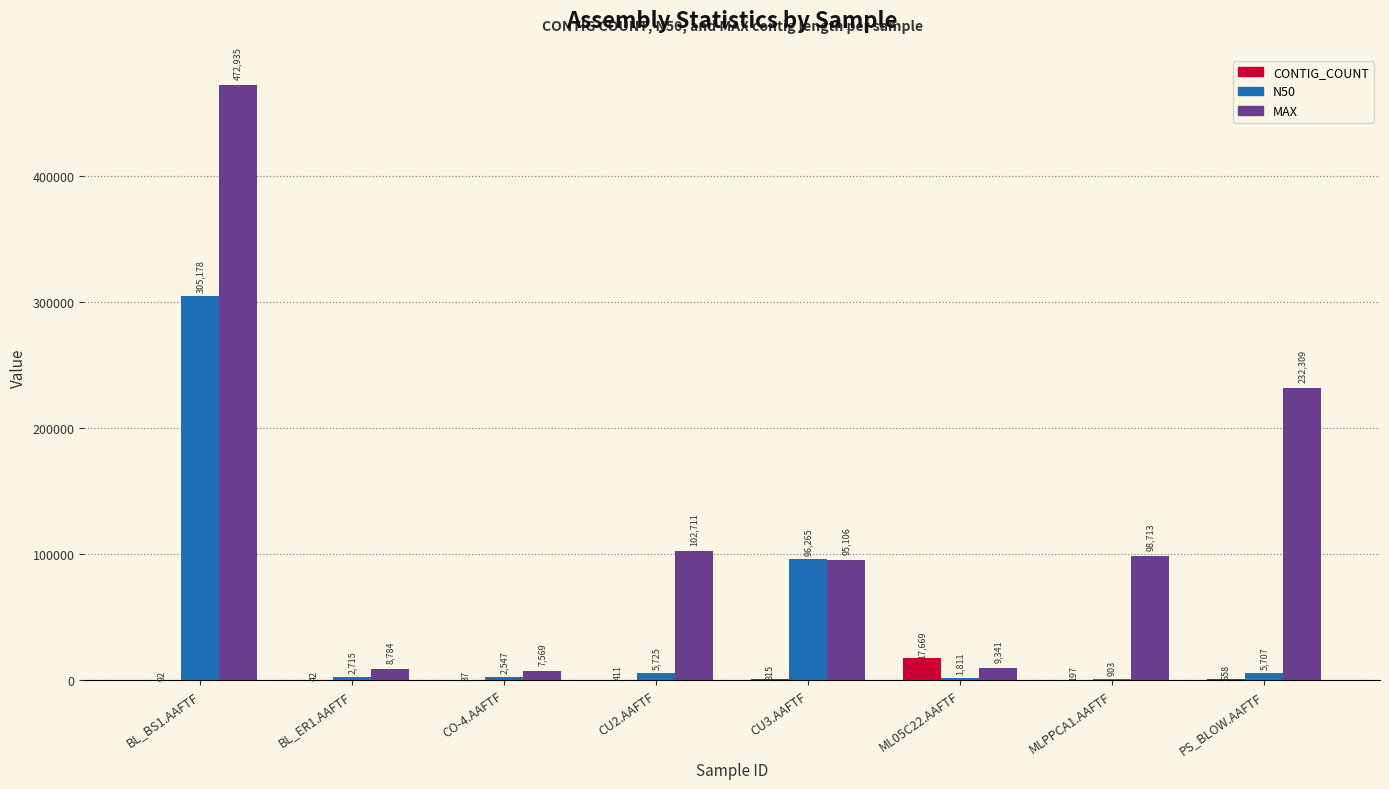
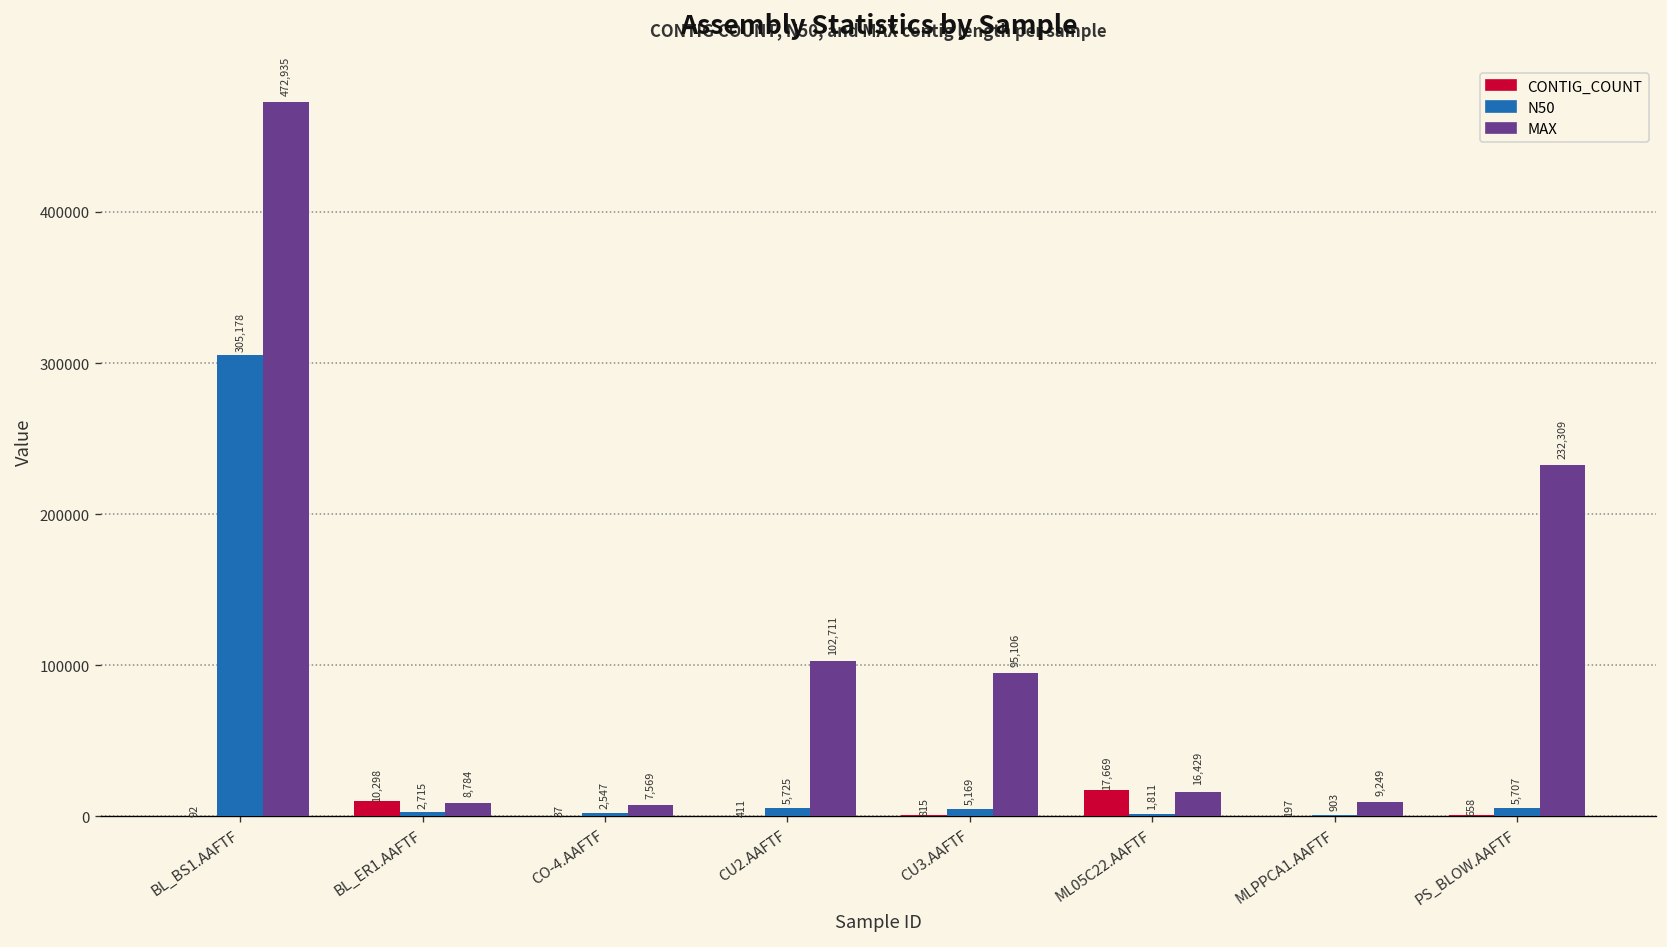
  {
    "CONTIG_COUNT": {
      "BL_BS1.AAFTF": "92",
-     "BL_ER1.AAFTF": "42",
+     "BL_ER1.AAFTF": "10,298",
      "CO-4.AAFTF": "37",
      "CU2.AAFTF": "411",
      "CU3.AAFTF": "815",
      "ML05C22.AAFTF": "17,669",
      "MLPPCA1.AAFTF": "197",
      "PS_BLOW.AAFTF": "658"
    },
    "N50": {
      "BL_BS1.AAFTF": "305,178",
      "BL_ER1.AAFTF": "2,715",
      "CO-4.AAFTF": "2,547",
      "CU2.AAFTF": "5,725",
-     "CU3.AAFTF": "96,265",
+     "CU3.AAFTF": "5,169",
      "ML05C22.AAFTF": "1,811",
      "MLPPCA1.AAFTF": "903",
      "PS_BLOW.AAFTF": "5,707"
    },
    "MAX": {
      "BL_BS1.AAFTF": "472,935",
      "BL_ER1.AAFTF": "8,784",
      "CO-4.AAFTF": "7,569",
      "CU2.AAFTF": "102,711",
      "CU3.AAFTF": "95,106",
-     "ML05C22.AAFTF": "9,341",
-     "MLPPCA1.AAFTF": "98,713",
+     "ML05C22.AAFTF": "16,429",
+     "MLPPCA1.AAFTF": "9,249",
      "PS_BLOW.AAFTF": "232,309"
    }
  }
